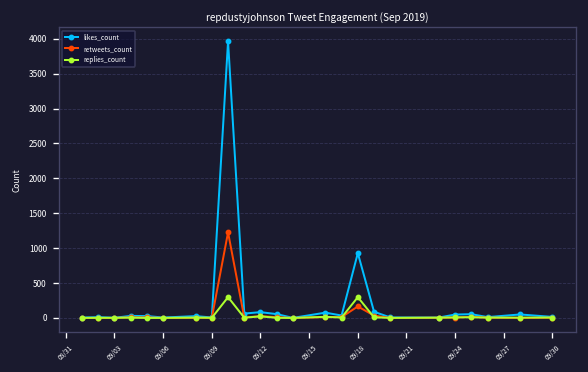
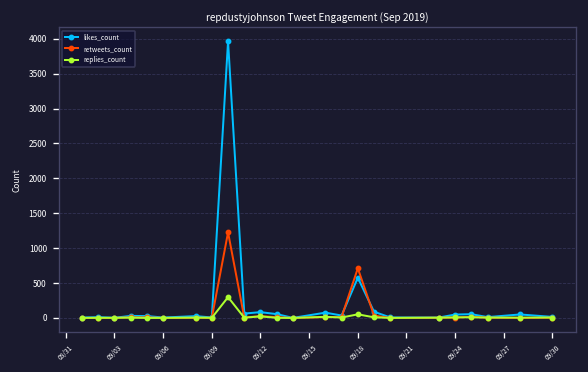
  {
    "likes_count": {
      "09/12": 100,
-     "09/18": 900
+     "09/18": 600
    },
    "retweets_count": {
-     "09/18": 200
+     "09/18": 700
    },
    "replies_count": {
-     "09/18": 300
+     "09/18": 100
    }
  }
